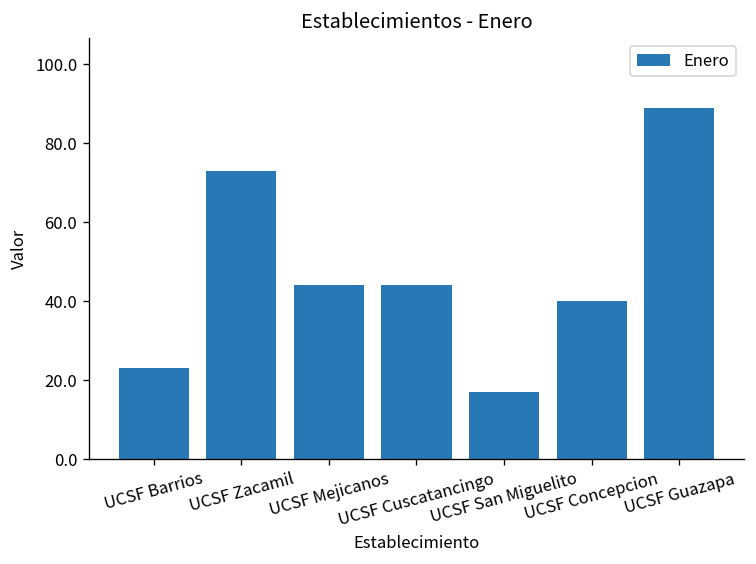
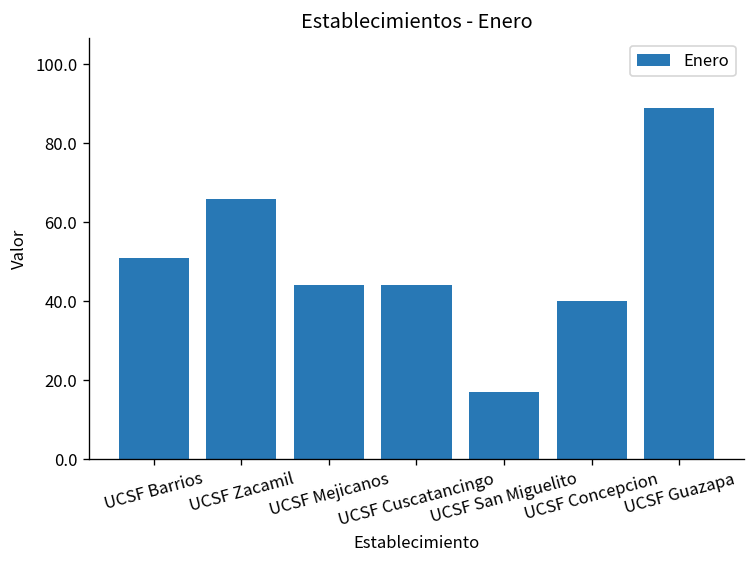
  {
-   "UCSF Barrios": 23,
-   "UCSF Zacamil": 73,
+   "UCSF Barrios": 51,
+   "UCSF Zacamil": 66,
    "UCSF Mejicanos": 44,
    "UCSF Cuscatancingo": 44,
    "UCSF San Miguelito": 17,
    "UCSF Concepcion": 40,
    "UCSF Guazapa": 89
  }
